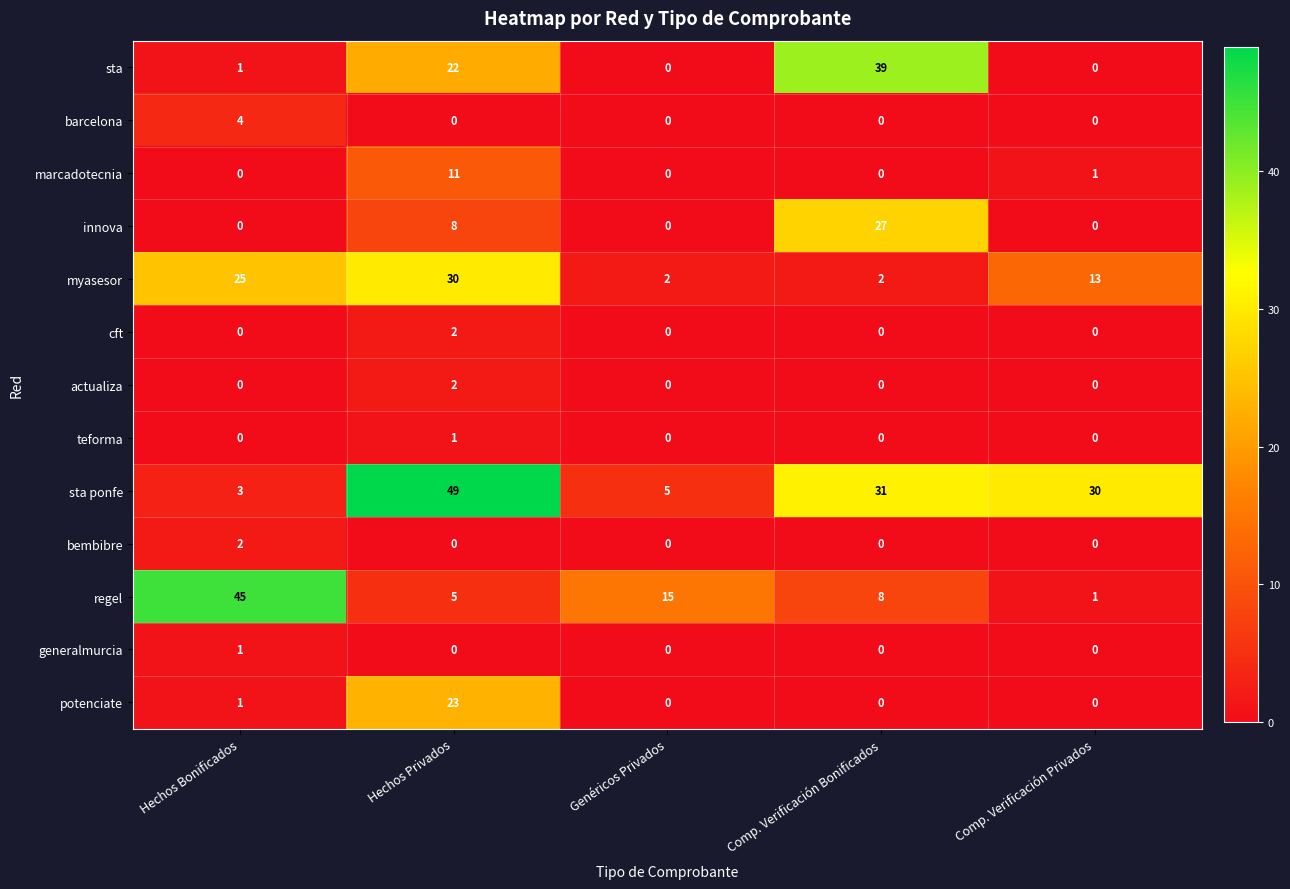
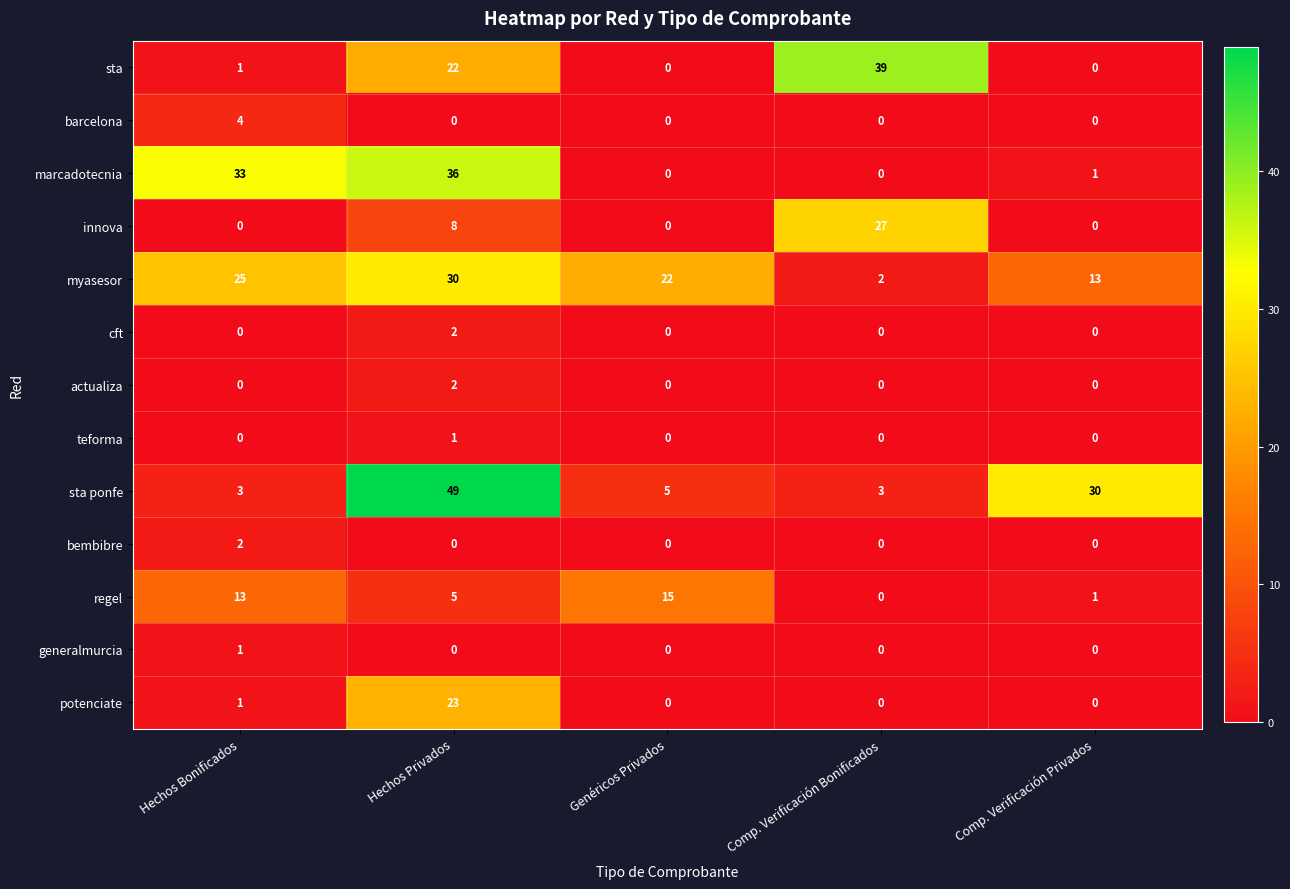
  {
    "sta": {
      "Hechos Bonificados": 1,
      "Hechos Privados": 22,
      "Genéricos Privados": 0,
      "Comp. Verificación Bonificados": 39,
      "Comp. Verificación Privados": 0
    },
    "barcelona": {
      "Hechos Bonificados": 4,
      "Hechos Privados": 0,
      "Genéricos Privados": 0,
      "Comp. Verificación Bonificados": 0,
      "Comp. Verificación Privados": 0
    },
    "marcadotecnia": {
-     "Hechos Bonificados": 0,
-     "Hechos Privados": 11,
+     "Hechos Bonificados": 33,
+     "Hechos Privados": 36,
      "Genéricos Privados": 0,
      "Comp. Verificación Bonificados": 0,
      "Comp. Verificación Privados": 1
    },
    "innova": {
      "Hechos Bonificados": 0,
      "Hechos Privados": 8,
      "Genéricos Privados": 0,
      "Comp. Verificación Bonificados": 27,
      "Comp. Verificación Privados": 0
    },
    "myasesor": {
      "Hechos Bonificados": 25,
      "Hechos Privados": 30,
-     "Genéricos Privados": 2,
+     "Genéricos Privados": 22,
      "Comp. Verificación Bonificados": 2,
      "Comp. Verificación Privados": 13
    },
    "cft": {
      "Hechos Bonificados": 0,
      "Hechos Privados": 2,
      "Genéricos Privados": 0,
      "Comp. Verificación Bonificados": 0,
      "Comp. Verificación Privados": 0
    },
    "actualiza": {
      "Hechos Bonificados": 0,
      "Hechos Privados": 2,
      "Genéricos Privados": 0,
      "Comp. Verificación Bonificados": 0,
      "Comp. Verificación Privados": 0
    },
    "teforma": {
      "Hechos Bonificados": 0,
      "Hechos Privados": 1,
      "Genéricos Privados": 0,
      "Comp. Verificación Bonificados": 0,
      "Comp. Verificación Privados": 0
    },
    "sta ponfe": {
      "Hechos Bonificados": 3,
      "Hechos Privados": 49,
      "Genéricos Privados": 5,
-     "Comp. Verificación Bonificados": 31,
+     "Comp. Verificación Bonificados": 3,
      "Comp. Verificación Privados": 30
    },
    "bembibre": {
      "Hechos Bonificados": 2,
      "Hechos Privados": 0,
      "Genéricos Privados": 0,
      "Comp. Verificación Bonificados": 0,
      "Comp. Verificación Privados": 0
    },
    "regel": {
-     "Hechos Bonificados": 45,
+     "Hechos Bonificados": 13,
      "Hechos Privados": 5,
      "Genéricos Privados": 15,
-     "Comp. Verificación Bonificados": 8,
+     "Comp. Verificación Bonificados": 0,
      "Comp. Verificación Privados": 1
    },
    "generalmurcia": {
      "Hechos Bonificados": 1,
      "Hechos Privados": 0,
      "Genéricos Privados": 0,
      "Comp. Verificación Bonificados": 0,
      "Comp. Verificación Privados": 0
    },
    "potenciate": {
      "Hechos Bonificados": 1,
      "Hechos Privados": 23,
      "Genéricos Privados": 0,
      "Comp. Verificación Bonificados": 0,
      "Comp. Verificación Privados": 0
    }
  }
